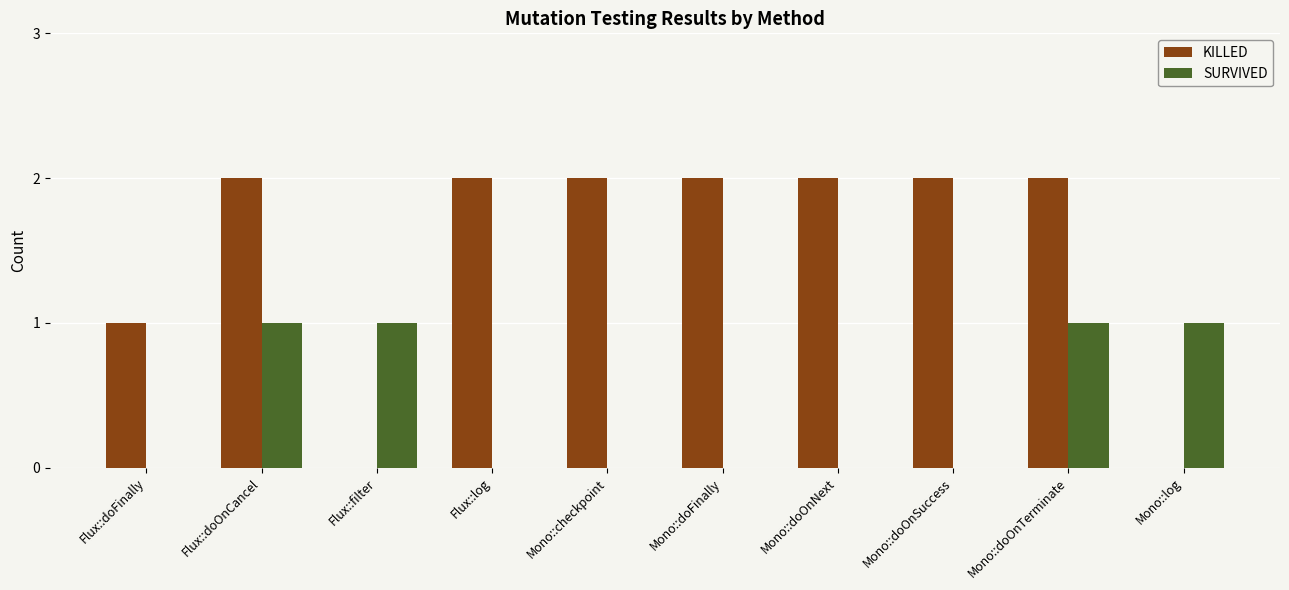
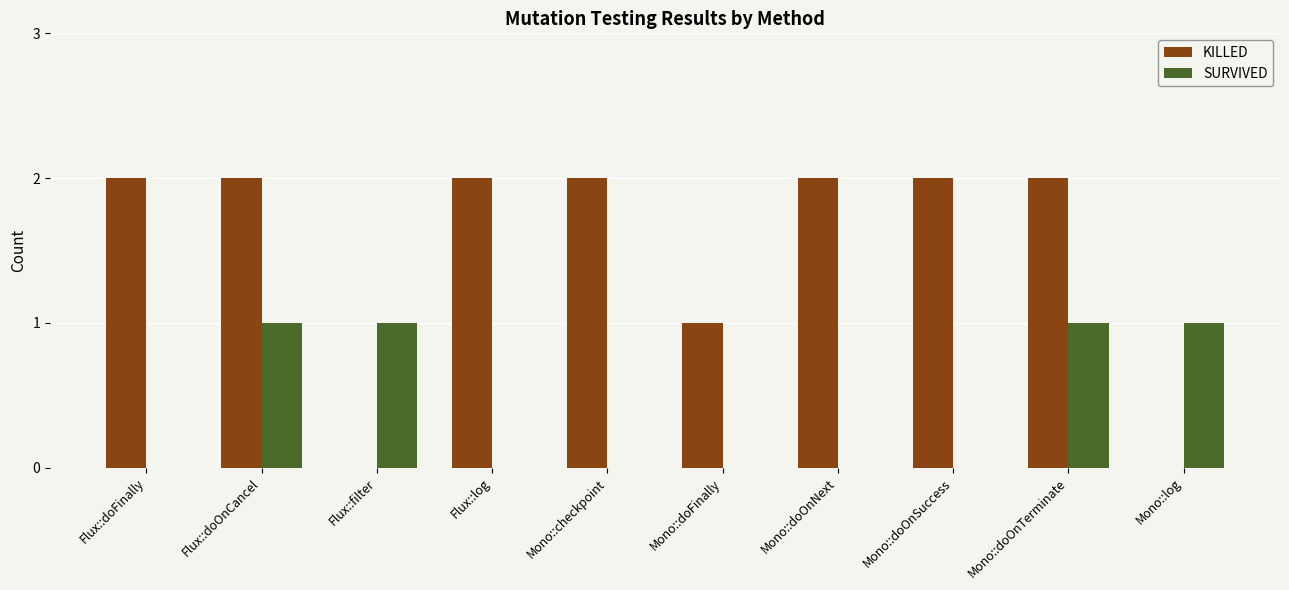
  {
    "KILLED": {
-     "Flux::doFinally": 1,
+     "Flux::doFinally": 2,
      "Flux::doOnCancel": 2,
      "Flux::filter": 0,
      "Flux::log": 2,
      "Mono::checkpoint": 2,
-     "Mono::doFinally": 2,
+     "Mono::doFinally": 1,
      "Mono::doOnNext": 2,
      "Mono::doOnSuccess": 2,
      "Mono::doOnTerminate": 2,
      "Mono::log": 0
    },
    "SURVIVED": {
      "Flux::doFinally": 0,
      "Flux::doOnCancel": 1,
      "Flux::filter": 1,
      "Flux::log": 0,
      "Mono::checkpoint": 0,
      "Mono::doFinally": 0,
      "Mono::doOnNext": 0,
      "Mono::doOnSuccess": 0,
      "Mono::doOnTerminate": 1,
      "Mono::log": 1
    }
  }
